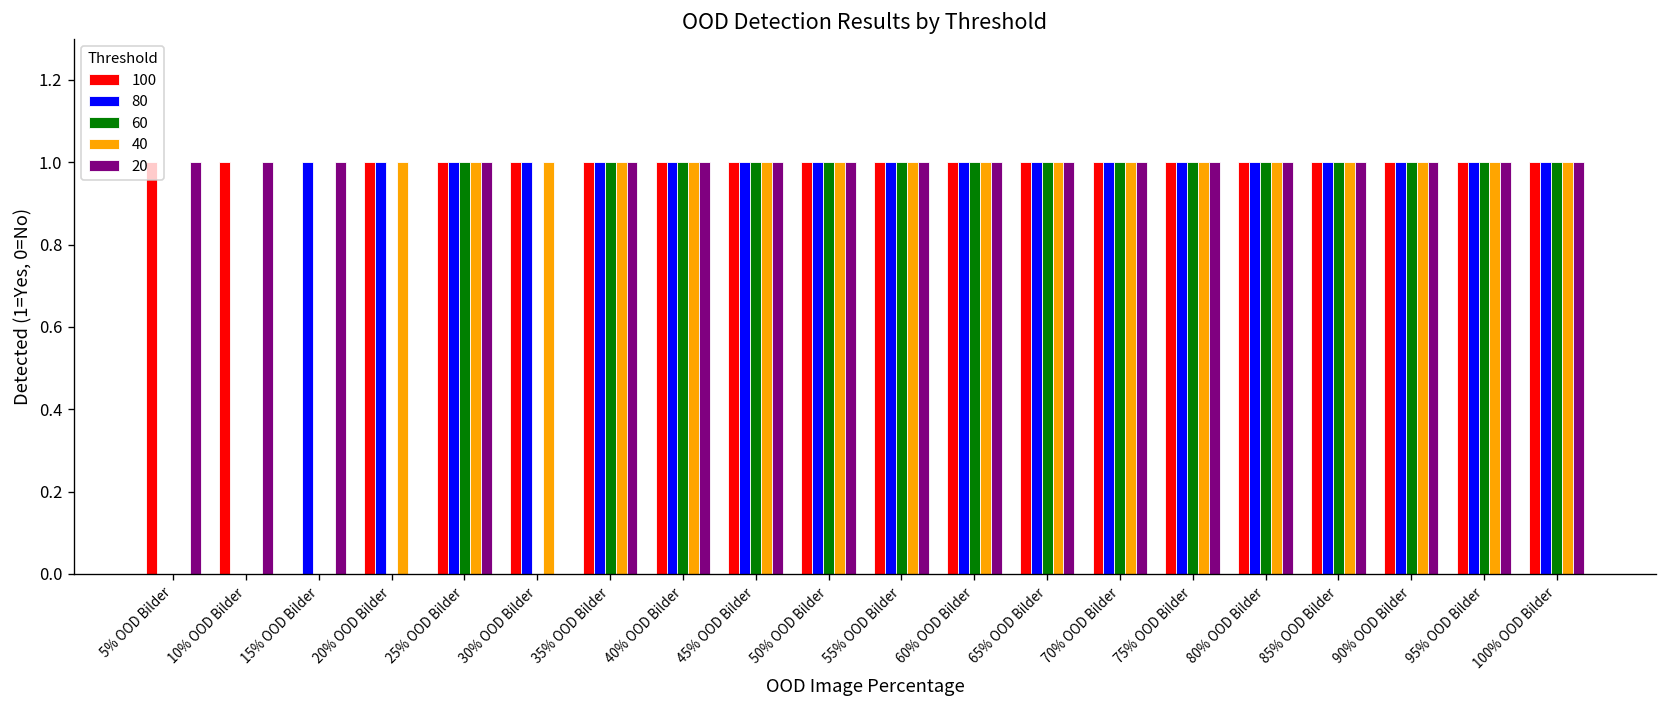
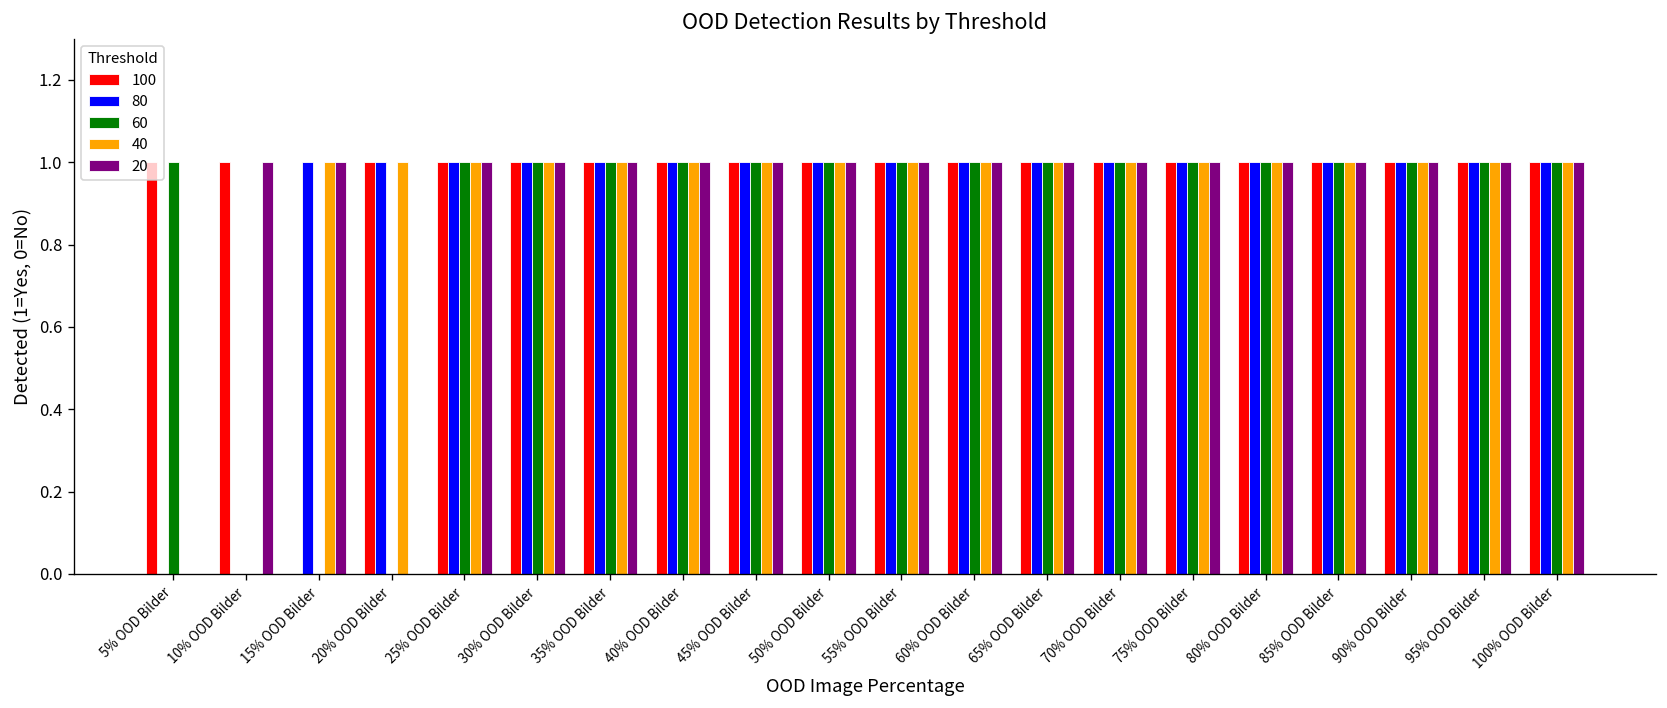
  {
    "100": {
      "10% OOD Bilder": 1,
      "15% OOD Bilder": 0,
      "20% OOD Bilder": 1,
      "25% OOD Bilder": 1,
      "30% OOD Bilder": 1,
      "35% OOD Bilder": 1,
      "40% OOD Bilder": 1,
      "45% OOD Bilder": 1,
      "50% OOD Bilder": 1,
      "55% OOD Bilder": 1,
      "60% OOD Bilder": 1,
      "65% OOD Bilder": 1,
      "70% OOD Bilder": 1,
      "75% OOD Bilder": 1,
      "80% OOD Bilder": 1,
      "85% OOD Bilder": 1,
      "90% OOD Bilder": 1,
      "95% OOD Bilder": 1,
      "100% OOD Bilder": 1
    },
    "80": {
      "5% OOD Bilder": 0,
      "10% OOD Bilder": 0,
      "15% OOD Bilder": 1,
      "20% OOD Bilder": 1,
      "25% OOD Bilder": 1,
      "30% OOD Bilder": 1,
      "35% OOD Bilder": 1,
      "40% OOD Bilder": 1,
      "45% OOD Bilder": 1,
      "50% OOD Bilder": 1,
      "55% OOD Bilder": 1,
      "60% OOD Bilder": 1,
      "65% OOD Bilder": 1,
      "70% OOD Bilder": 1,
      "75% OOD Bilder": 1,
      "80% OOD Bilder": 1,
      "85% OOD Bilder": 1,
      "90% OOD Bilder": 1,
      "95% OOD Bilder": 1,
      "100% OOD Bilder": 1
    },
    "60": {
-     "5% OOD Bilder": 0,
+     "5% OOD Bilder": 1,
      "10% OOD Bilder": 0,
      "15% OOD Bilder": 0,
      "20% OOD Bilder": 0,
      "25% OOD Bilder": 1,
-     "30% OOD Bilder": 0,
+     "30% OOD Bilder": 1,
      "35% OOD Bilder": 1,
      "40% OOD Bilder": 1,
      "45% OOD Bilder": 1,
      "50% OOD Bilder": 1,
      "55% OOD Bilder": 1,
      "60% OOD Bilder": 1,
      "65% OOD Bilder": 1,
      "70% OOD Bilder": 1,
      "75% OOD Bilder": 1,
      "80% OOD Bilder": 1,
      "85% OOD Bilder": 1,
      "90% OOD Bilder": 1,
      "95% OOD Bilder": 1,
      "100% OOD Bilder": 1
    },
    "40": {
      "5% OOD Bilder": 0,
      "10% OOD Bilder": 0,
-     "15% OOD Bilder": 0,
+     "15% OOD Bilder": 1,
      "20% OOD Bilder": 1,
      "25% OOD Bilder": 1,
      "30% OOD Bilder": 1,
      "35% OOD Bilder": 1,
      "40% OOD Bilder": 1,
      "45% OOD Bilder": 1,
      "50% OOD Bilder": 1,
      "55% OOD Bilder": 1,
      "60% OOD Bilder": 1,
      "65% OOD Bilder": 1,
      "70% OOD Bilder": 1,
      "75% OOD Bilder": 1,
      "80% OOD Bilder": 1,
      "85% OOD Bilder": 1,
      "90% OOD Bilder": 1,
      "95% OOD Bilder": 1,
      "100% OOD Bilder": 1
    },
    "20": {
-     "5% OOD Bilder": 1,
+     "5% OOD Bilder": 0,
      "10% OOD Bilder": 1,
      "15% OOD Bilder": 1,
      "20% OOD Bilder": 0,
      "25% OOD Bilder": 1,
-     "30% OOD Bilder": 0,
+     "30% OOD Bilder": 1,
      "35% OOD Bilder": 1,
      "40% OOD Bilder": 1,
      "45% OOD Bilder": 1,
      "50% OOD Bilder": 1,
      "55% OOD Bilder": 1,
      "60% OOD Bilder": 1,
      "65% OOD Bilder": 1,
      "70% OOD Bilder": 1,
      "75% OOD Bilder": 1,
      "80% OOD Bilder": 1,
      "85% OOD Bilder": 1,
      "90% OOD Bilder": 1,
      "95% OOD Bilder": 1,
      "100% OOD Bilder": 1
    }
  }
